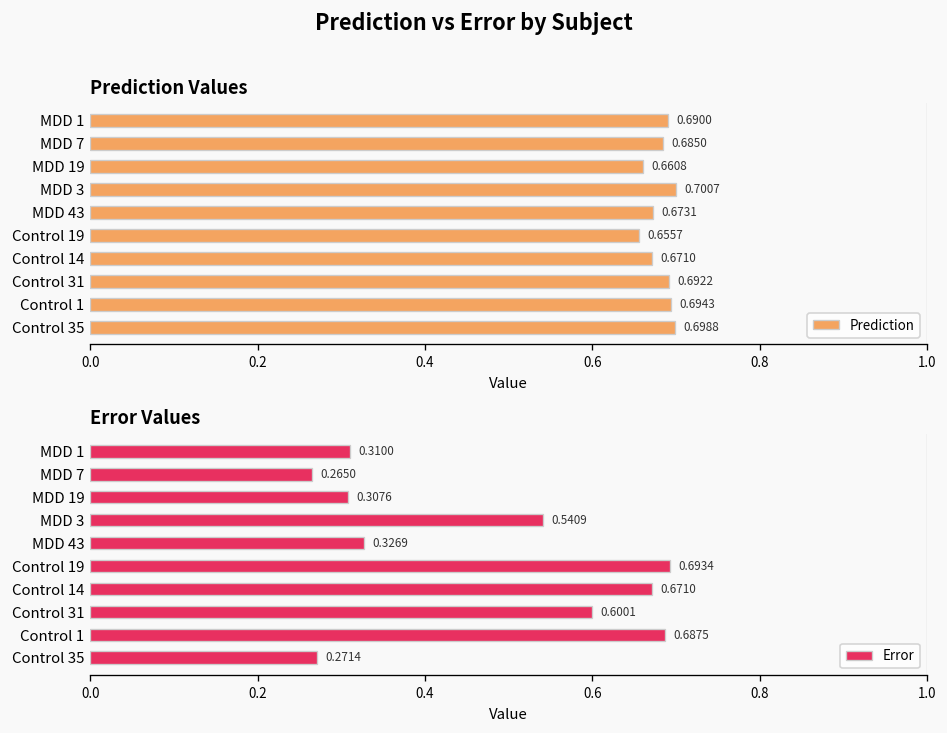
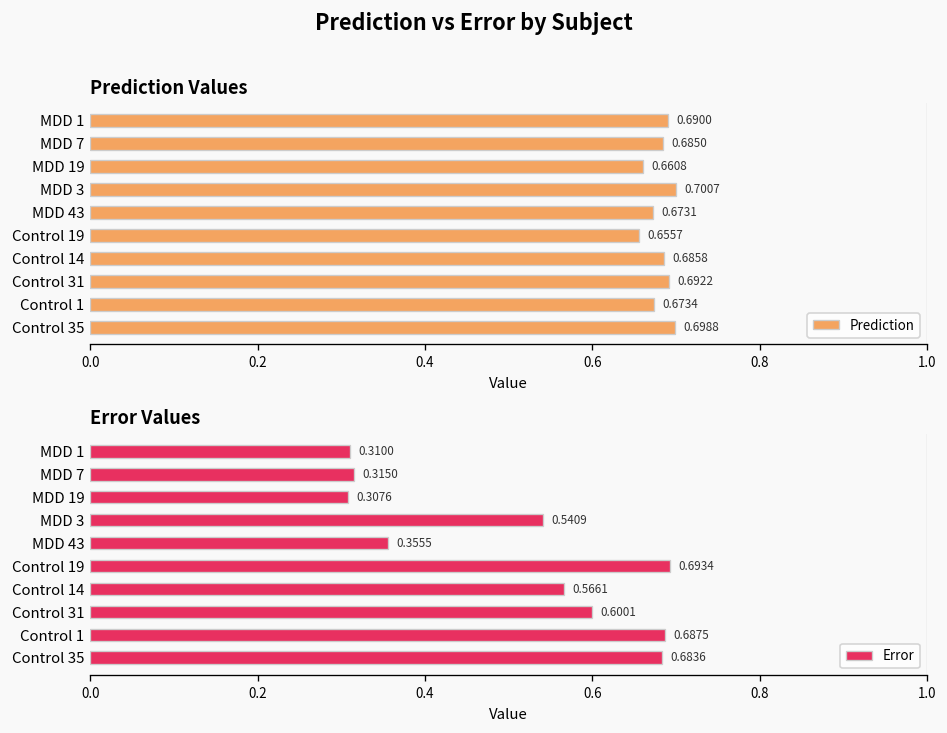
  {
    "Prediction Values": {
      "MDD 1": 0.6900,
      "MDD 7": 0.6850,
      "MDD 19": 0.6608,
      "MDD 3": 0.7007,
      "MDD 43": 0.6731,
      "Control 19": 0.6557,
-     "Control 14": 0.6710,
+     "Control 14": 0.6858,
      "Control 31": 0.6922,
-     "Control 1": 0.6943,
+     "Control 1": 0.6734,
      "Control 35": 0.6988
    },
    "Error Values": {
      "MDD 1": 0.3100,
-     "MDD 7": 0.2650,
+     "MDD 7": 0.3150,
      "MDD 19": 0.3076,
      "MDD 3": 0.5409,
-     "MDD 43": 0.3269,
+     "MDD 43": 0.3555,
      "Control 19": 0.6934,
-     "Control 14": 0.6710,
+     "Control 14": 0.5661,
      "Control 31": 0.6001,
      "Control 1": 0.6875,
-     "Control 35": 0.2714
+     "Control 35": 0.6836
    }
  }
